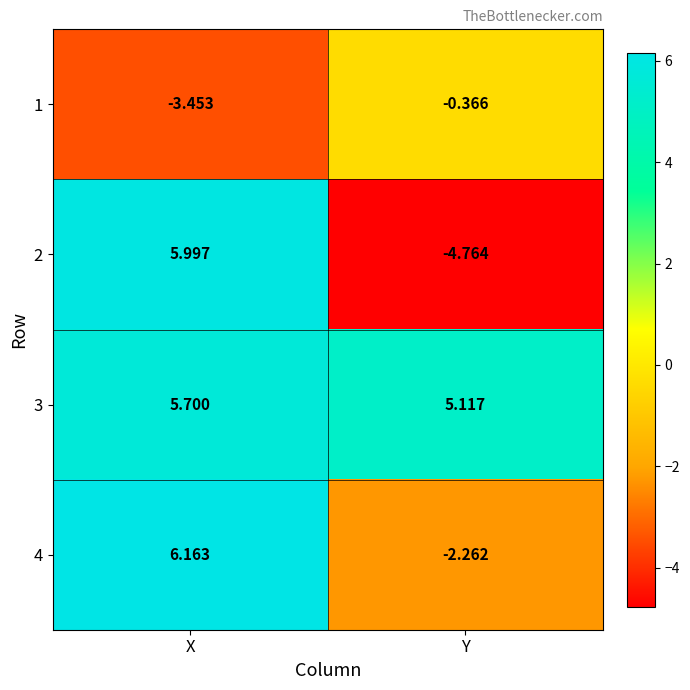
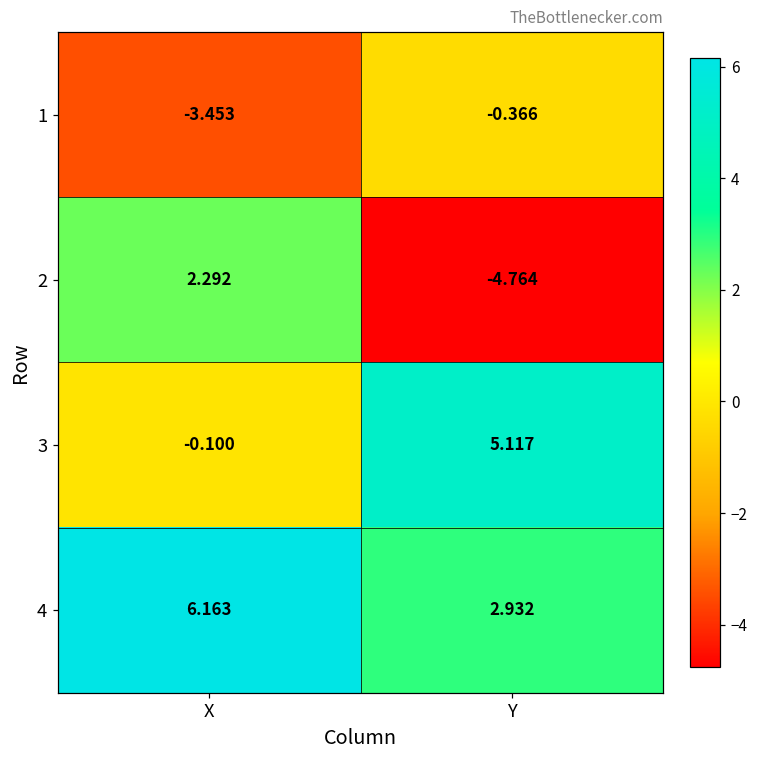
  {
    "1": {
      "X": -3.453,
      "Y": -0.366
    },
    "2": {
-     "X": 5.997,
+     "X": 2.292,
      "Y": -4.764
    },
    "3": {
-     "X": 5.700,
+     "X": -0.100,
      "Y": 5.117
    },
    "4": {
      "X": 6.163,
-     "Y": -2.262
+     "Y": 2.932
    }
  }
